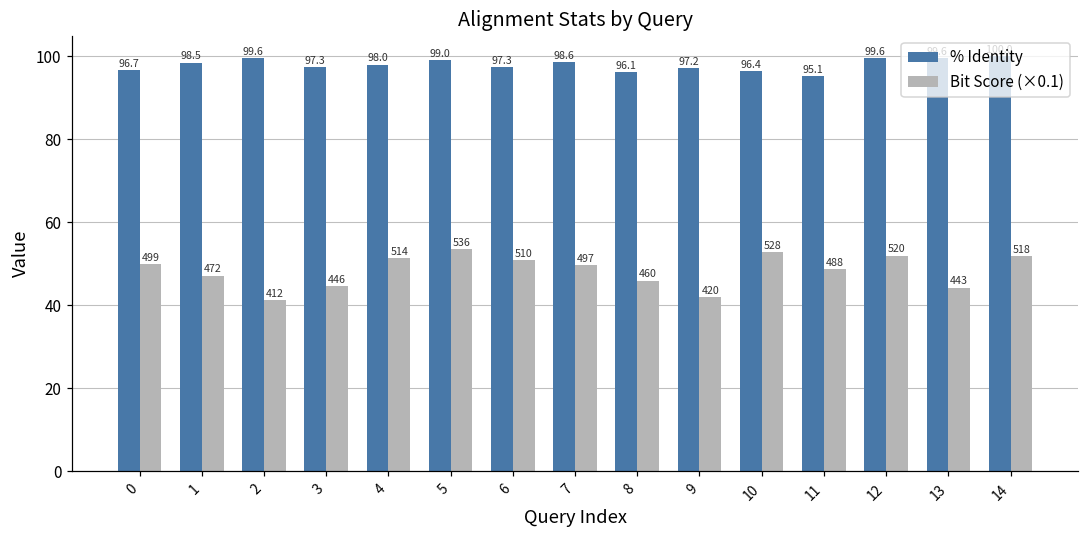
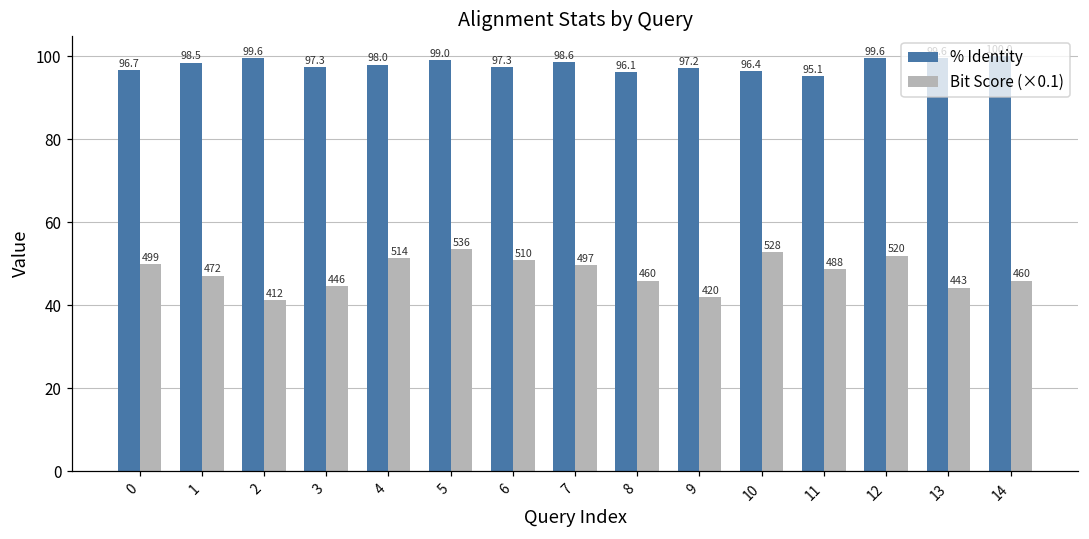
  {
    "% Identity": {
      "0": 96.7,
      "1": 98.5,
      "2": 99.6,
      "3": 97.3,
      "4": 98.0,
      "5": 99.0,
      "6": 97.3,
      "7": 98.6,
      "8": 96.1,
      "9": 97.2,
      "10": 96.4,
      "11": 95.1,
      "12": 99.6
    },
    "Bit Score (×0.1)": {
-     "14": 518
+     "14": 460
    }
  }
